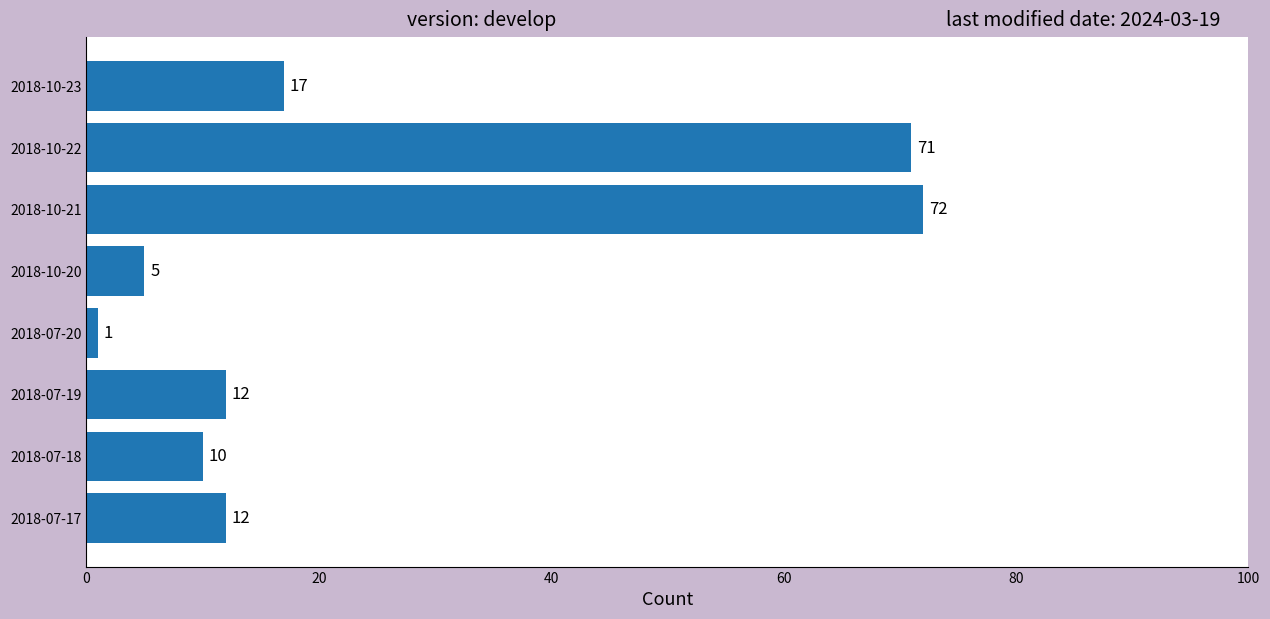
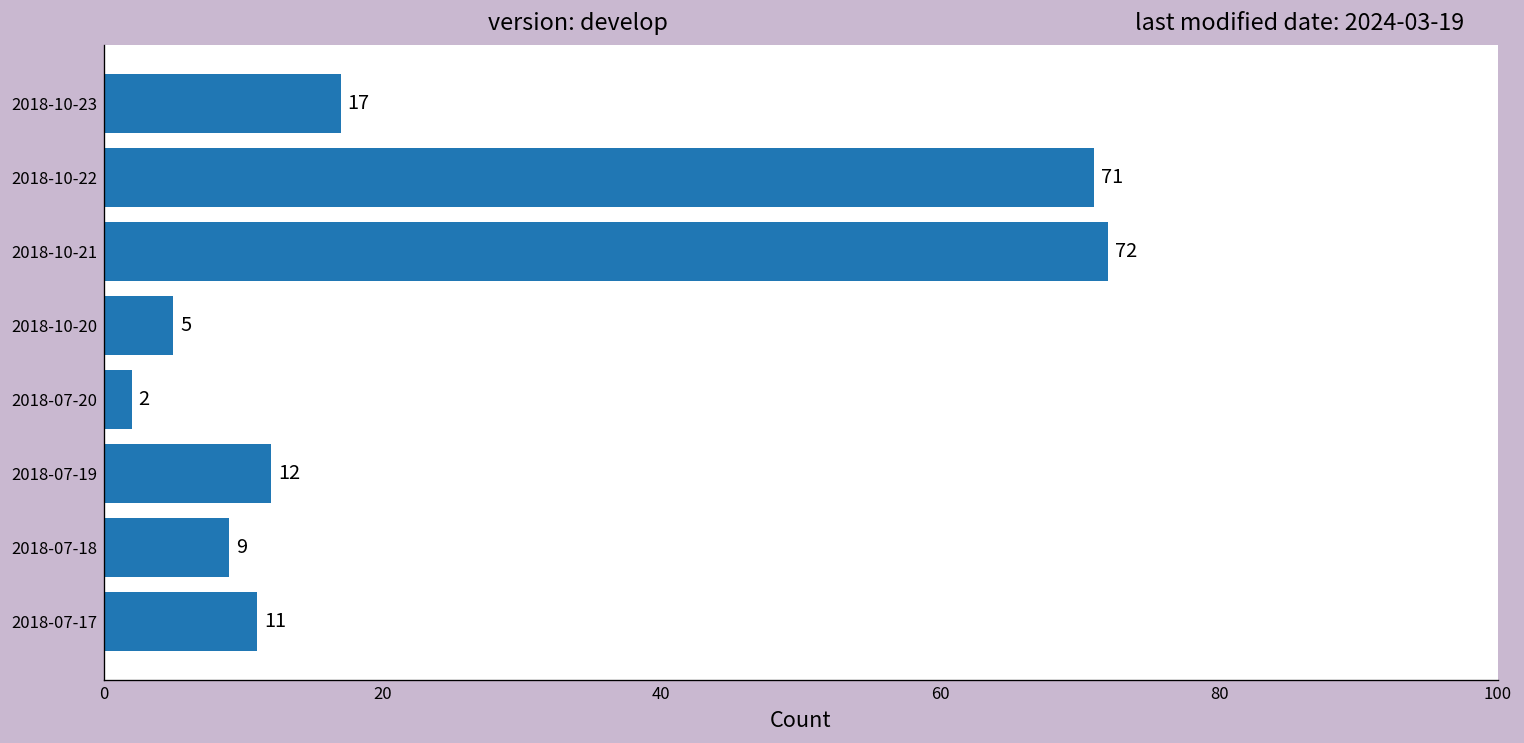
  {
    "2018-10-23": 17,
    "2018-10-22": 71,
    "2018-10-21": 72,
    "2018-10-20": 5,
-   "2018-07-20": 1,
+   "2018-07-20": 2,
    "2018-07-19": 12,
-   "2018-07-18": 10,
-   "2018-07-17": 12
+   "2018-07-18": 9,
+   "2018-07-17": 11
  }
